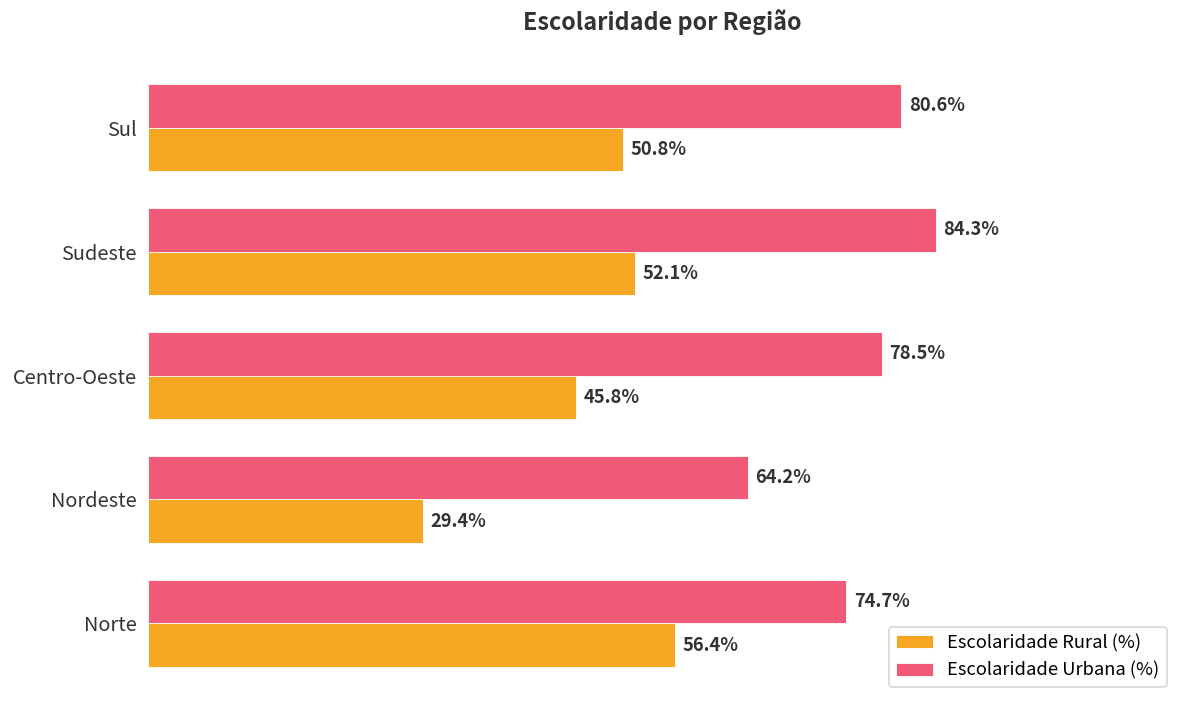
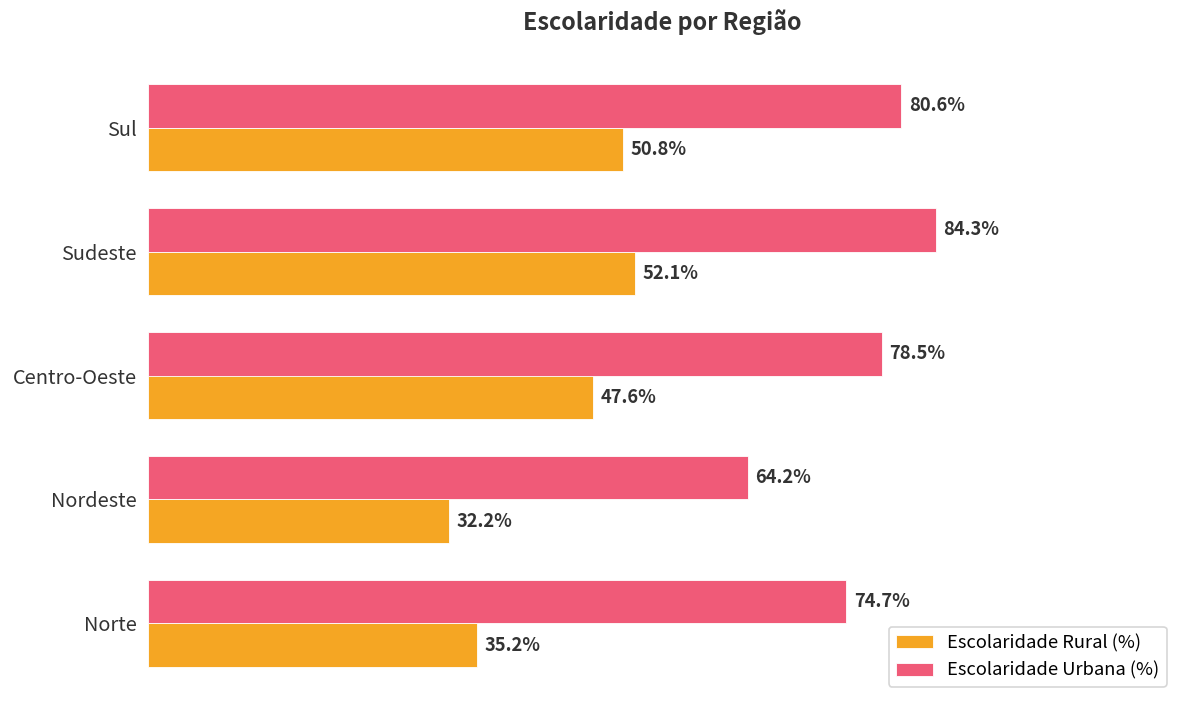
  {
    "Escolaridade Rural (%)": {
      "Sul": "50.8%",
      "Sudeste": "52.1%",
-     "Centro-Oeste": "45.8%",
-     "Nordeste": "29.4%",
-     "Norte": "56.4%"
+     "Centro-Oeste": "47.6%",
+     "Nordeste": "32.2%",
+     "Norte": "35.2%"
    },
    "Escolaridade Urbana (%)": {
      "Sul": "80.6%",
      "Sudeste": "84.3%",
      "Centro-Oeste": "78.5%",
      "Nordeste": "64.2%",
      "Norte": "74.7%"
    }
  }
